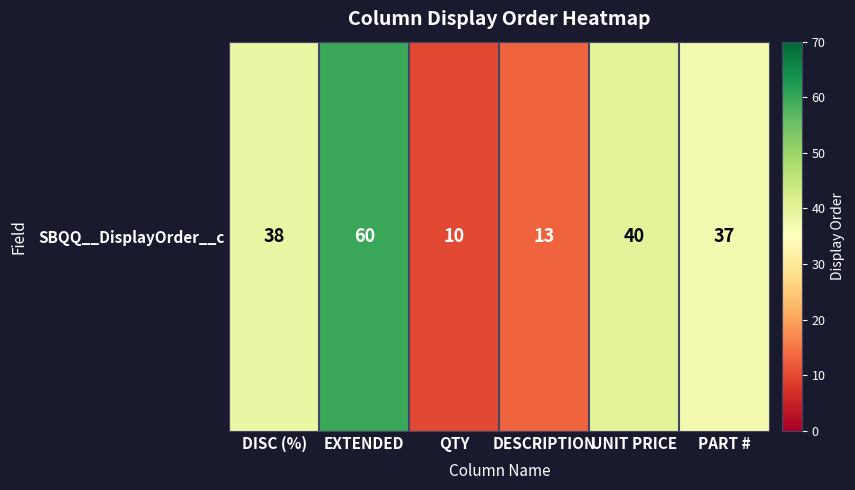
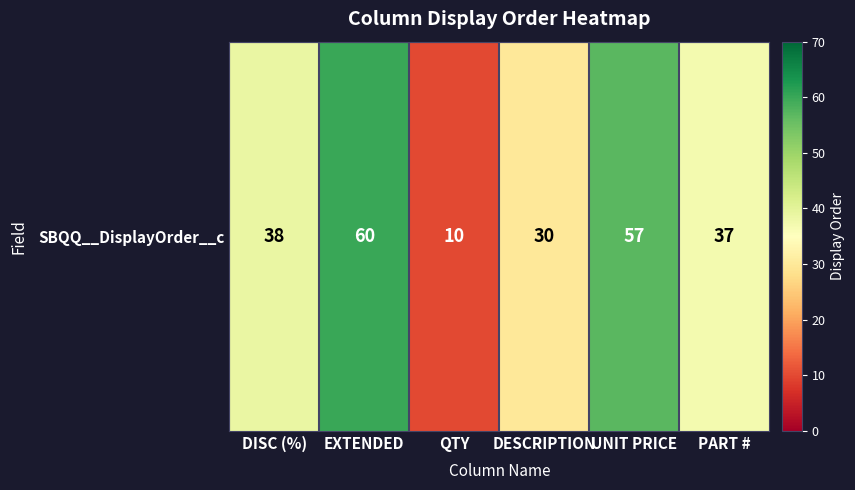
  {
    "SBQQ__DisplayOrder__c": {
      "DISC (%)": 38,
      "EXTENDED": 60,
      "QTY": 10,
-     "DESCRIPTION": 13,
-     "UNIT PRICE": 40,
+     "DESCRIPTION": 30,
+     "UNIT PRICE": 57,
      "PART #": 37
    }
  }
